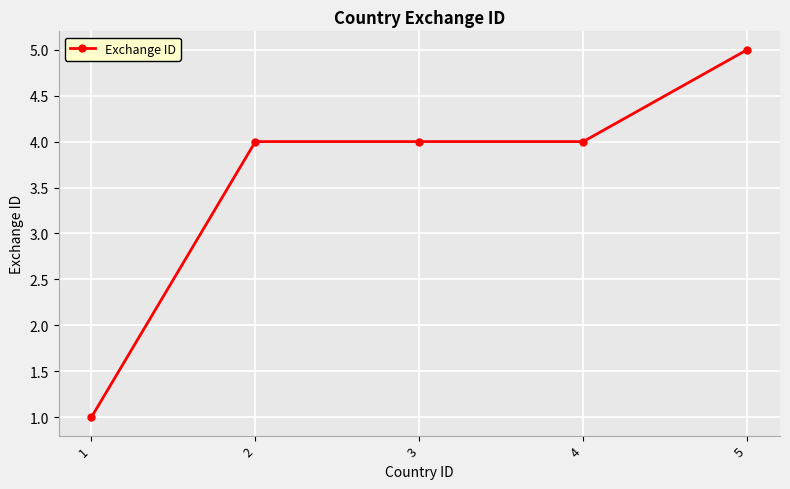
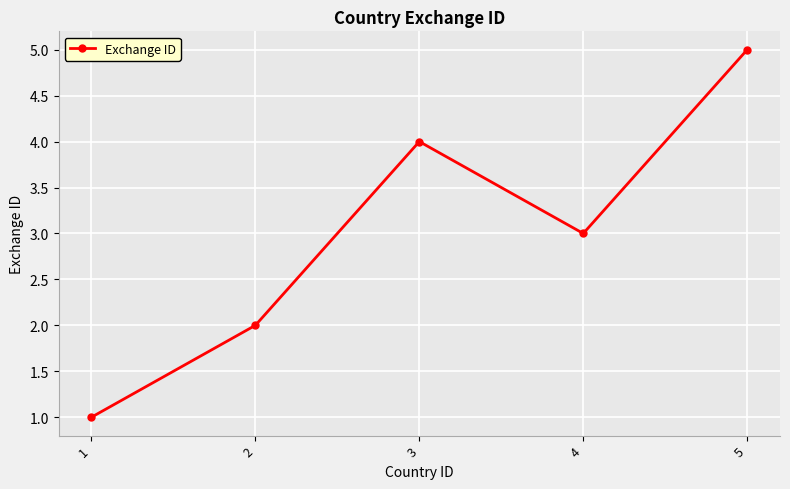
  {
    "1": 1,
-   "2": 4,
+   "2": 2,
    "3": 4,
-   "4": 4,
+   "4": 3,
    "5": 5
  }
